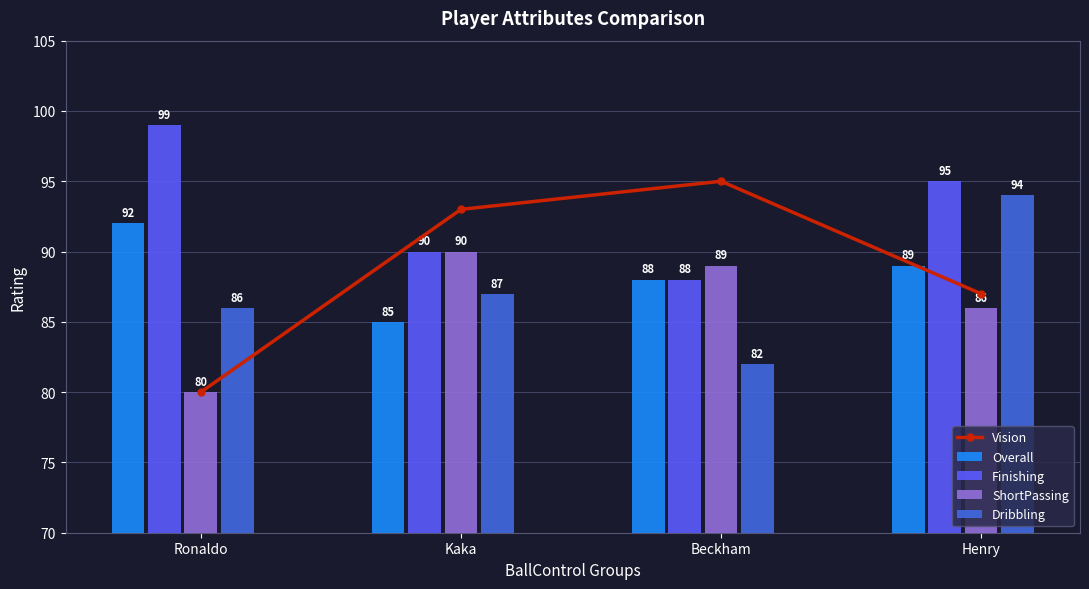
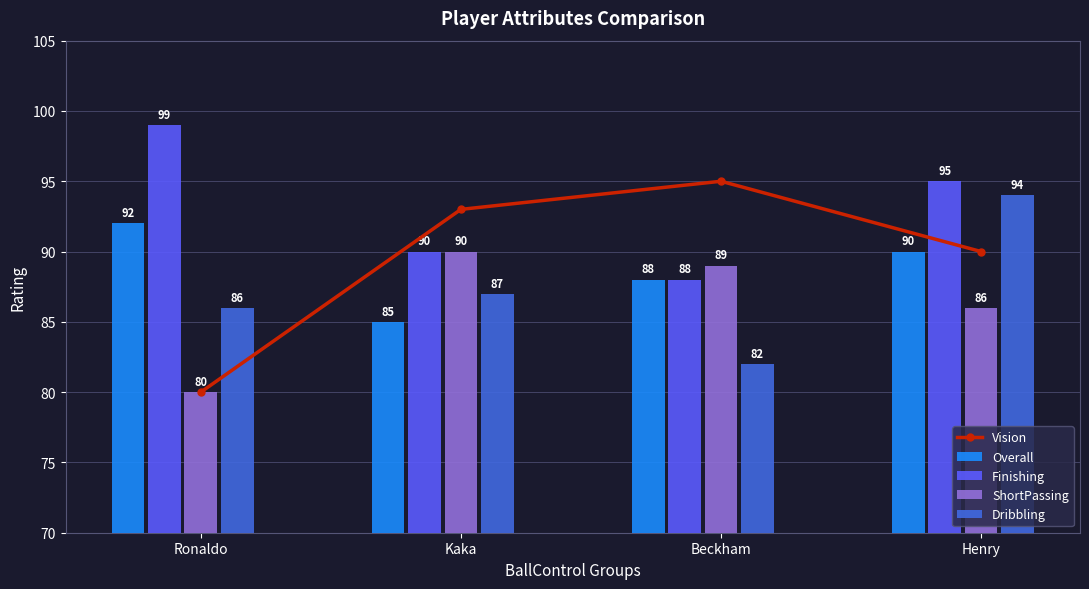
  {
    "Overall": {
      "Ronaldo": 92,
      "Kaka": 85,
      "Beckham": 88,
-     "Henry": 89
+     "Henry": 90
    },
    "Vision": {
      "Kaka": 93,
      "Beckham": 95,
-     "Henry": 87
+     "Henry": 90
    },
    "ShortPassing": {
      "Ronaldo": 80,
      "Kaka": 90,
      "Beckham": 89,
      "Henry": 86
    }
  }
